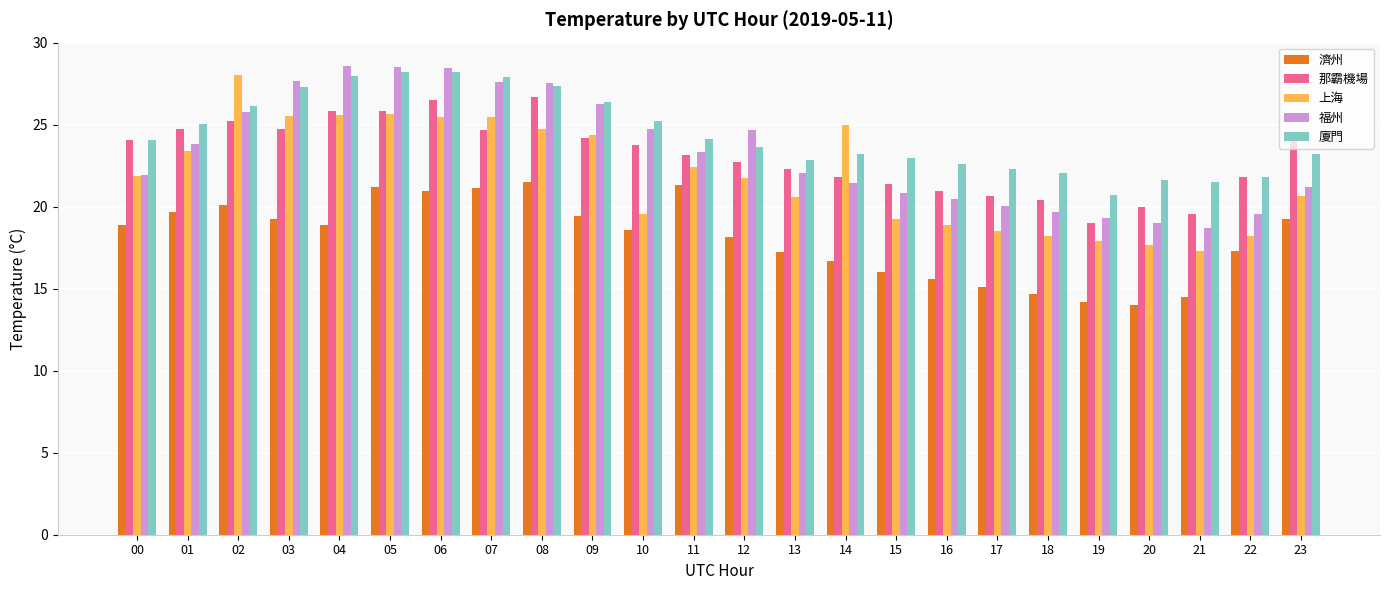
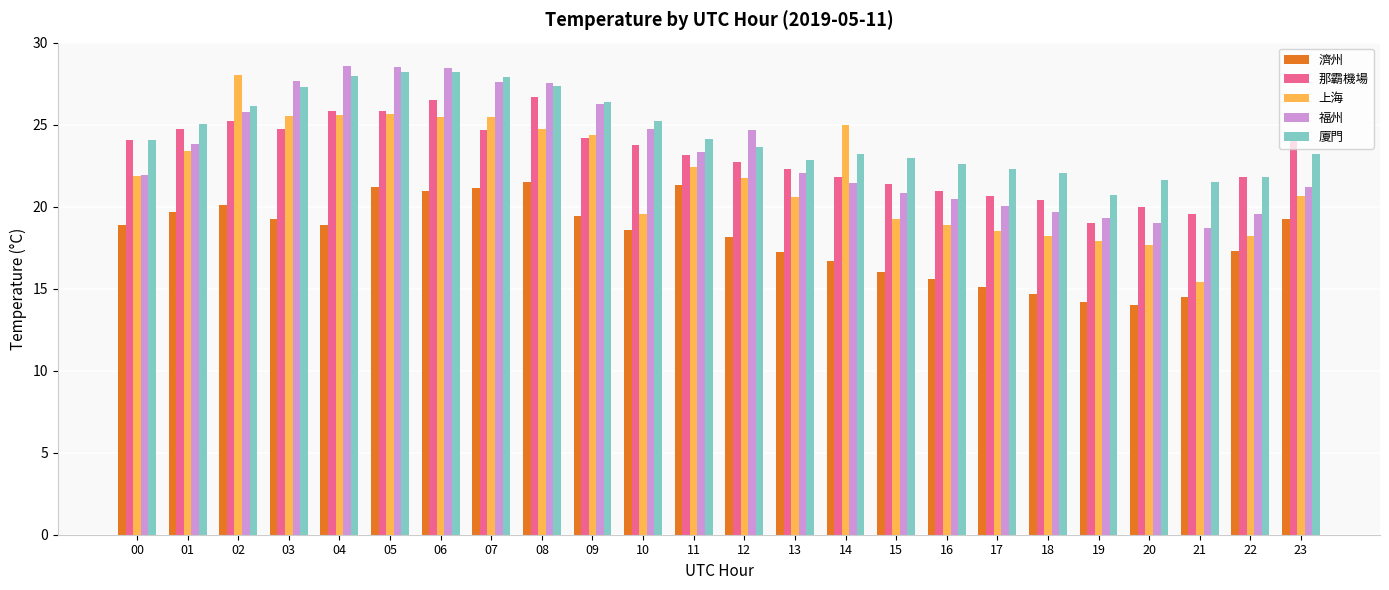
  {
    "濟州": {
      "00": 18.9,
      "01": 19.7,
      "02": 20.1,
      "03": 19.3,
      "04": 18.9,
      "05": 21.2,
      "06": 20.9,
      "07": 21.1,
      "08": 21.5,
      "09": 19.5,
      "10": 18.6,
      "11": 21.3,
      "12": 18.1,
      "13": 17.2,
      "14": 16.7,
      "15": 16.0,
      "16": 15.6,
      "17": 15.1,
      "18": 14.7,
      "19": 14.2,
      "20": 14.0,
      "21": 14.5,
      "22": 17.3,
      "23": 19.2
    },
    "那霸機場": {
      "00": 24.1,
      "01": 24.8,
      "02": 25.2,
      "03": 24.8,
      "04": 25.8,
      "05": 25.8,
      "06": 26.5,
      "07": 24.7,
      "08": 26.7,
      "09": 24.2,
      "10": 23.8,
      "11": 23.1,
      "12": 22.7,
      "13": 22.3,
      "14": 21.8,
      "15": 21.4,
      "16": 20.9,
      "17": 20.7,
      "18": 20.4,
      "19": 19.0,
      "20": 20.0,
      "21": 19.6,
      "22": 21.8
    },
    "上海": {
      "00": 21.9,
      "01": 23.4,
      "02": 28.1,
      "03": 25.5,
      "04": 25.6,
      "05": 25.6,
      "06": 25.5,
      "07": 25.5,
      "08": 24.7,
      "09": 24.4,
      "10": 19.6,
      "11": 22.4,
      "12": 21.7,
      "13": 20.6,
      "14": 25.0,
      "15": 19.2,
      "16": 18.9,
      "17": 18.5,
      "18": 18.2,
      "19": 17.9,
      "20": 17.7,
-     "21": 17.3,
+     "21": 15.4,
      "22": 18.2,
      "23": 20.6
    },
    "福州": {
      "00": 22.0,
      "01": 23.8,
      "02": 25.8,
      "03": 27.7,
      "04": 28.6,
      "05": 28.5,
      "06": 28.4,
      "07": 27.6,
      "08": 27.5,
      "09": 26.3,
      "10": 24.7,
      "11": 23.4,
      "12": 24.7,
      "13": 22.0,
      "14": 21.5,
      "15": 20.9,
      "16": 20.4,
      "17": 20.1,
      "18": 19.7,
      "19": 19.3,
      "20": 19.0,
      "21": 18.7,
      "22": 19.6,
      "23": 21.2
    },
    "廈門": {
      "00": 24.1,
      "01": 25.0,
      "02": 26.2,
      "03": 27.3,
      "04": 28.0,
      "05": 28.2,
      "06": 28.2,
      "07": 27.9,
      "08": 27.4,
      "09": 26.4,
      "10": 25.2,
      "11": 24.1,
      "12": 23.7,
      "13": 22.8,
      "14": 23.2,
      "15": 23.0,
      "16": 22.6,
      "17": 22.3,
      "18": 22.1,
      "19": 20.7,
      "20": 21.6,
      "21": 21.5,
      "22": 21.8,
      "23": 23.2
    }
  }
